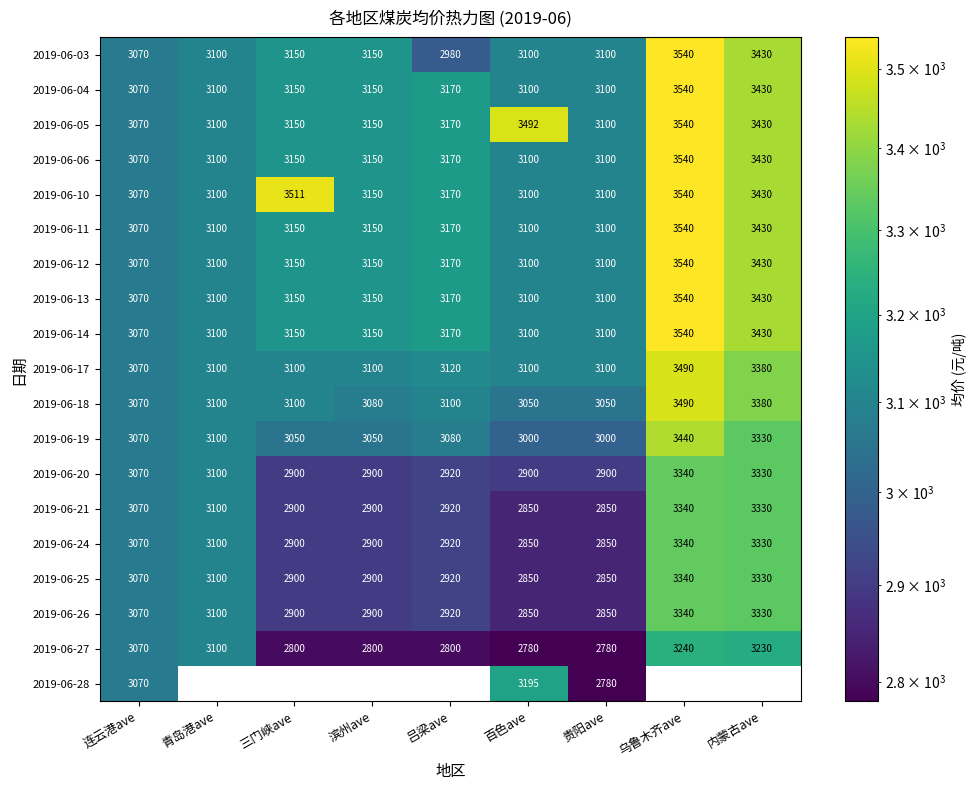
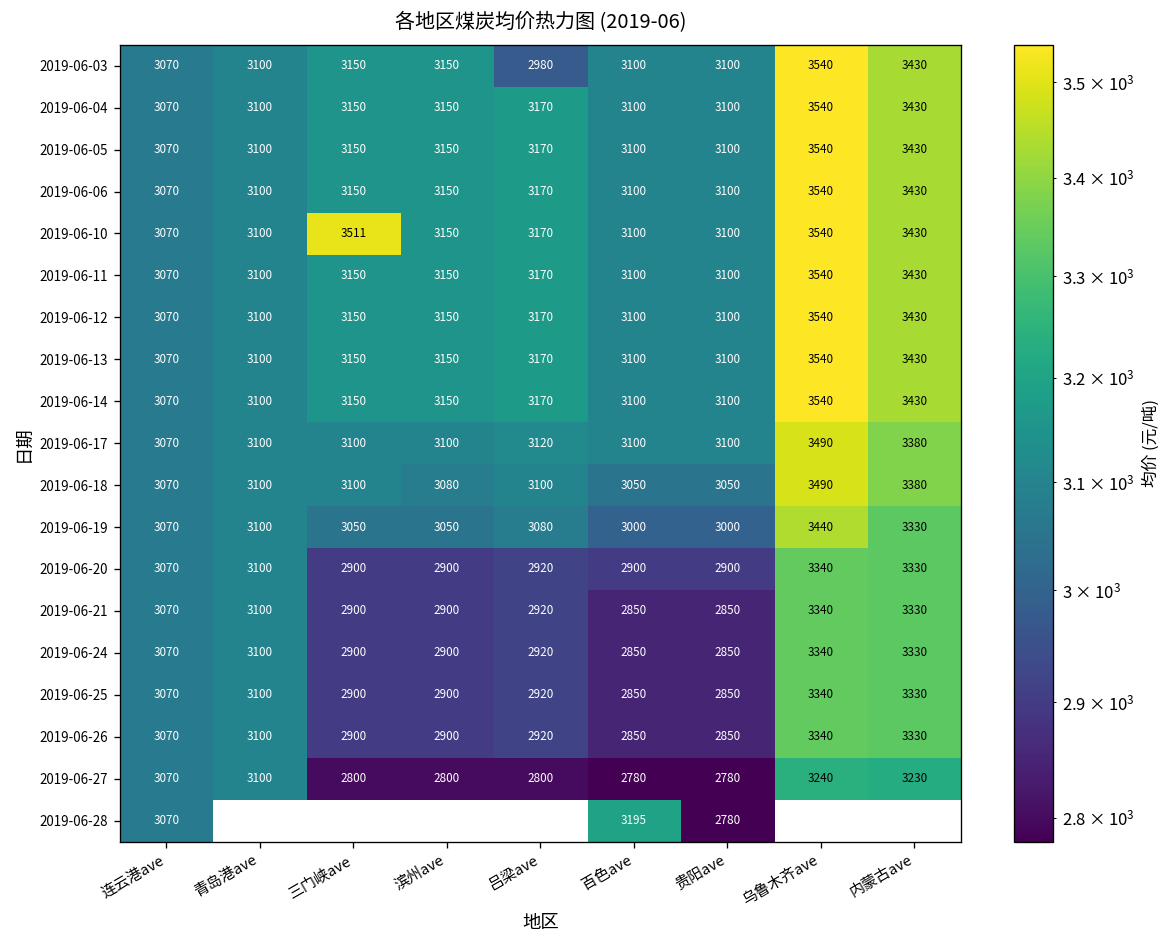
  {
    "2019-06-03": {
      "连云港ave": 3070,
      "青岛港ave": 3100,
      "三门峡ave": 3150,
      "滨州ave": 3150,
      "吕梁ave": 2980,
      "百色ave": 3100,
      "贵阳ave": 3100,
      "乌鲁木齐ave": 3540,
      "内蒙古ave": 3430
    },
    "2019-06-04": {
      "连云港ave": 3070,
      "青岛港ave": 3100,
      "三门峡ave": 3150,
      "滨州ave": 3150,
      "吕梁ave": 3170,
      "百色ave": 3100,
      "贵阳ave": 3100,
      "乌鲁木齐ave": 3540,
      "内蒙古ave": 3430
    },
    "2019-06-05": {
      "连云港ave": 3070,
      "青岛港ave": 3100,
      "三门峡ave": 3150,
      "滨州ave": 3150,
      "吕梁ave": 3170,
-     "百色ave": 3492,
+     "百色ave": 3100,
      "贵阳ave": 3100,
      "乌鲁木齐ave": 3540,
      "内蒙古ave": 3430
    },
    "2019-06-06": {
      "连云港ave": 3070,
      "青岛港ave": 3100,
      "三门峡ave": 3150,
      "滨州ave": 3150,
      "吕梁ave": 3170,
      "百色ave": 3100,
      "贵阳ave": 3100,
      "乌鲁木齐ave": 3540,
      "内蒙古ave": 3430
    },
    "2019-06-10": {
      "连云港ave": 3070,
      "青岛港ave": 3100,
      "三门峡ave": 3511,
      "滨州ave": 3150,
      "吕梁ave": 3170,
      "百色ave": 3100,
      "贵阳ave": 3100,
      "乌鲁木齐ave": 3540,
      "内蒙古ave": 3430
    },
    "2019-06-11": {
      "连云港ave": 3070,
      "青岛港ave": 3100,
      "三门峡ave": 3150,
      "滨州ave": 3150,
      "吕梁ave": 3170,
      "百色ave": 3100,
      "贵阳ave": 3100,
      "乌鲁木齐ave": 3540,
      "内蒙古ave": 3430
    },
    "2019-06-12": {
      "连云港ave": 3070,
      "青岛港ave": 3100,
      "三门峡ave": 3150,
      "滨州ave": 3150,
      "吕梁ave": 3170,
      "百色ave": 3100,
      "贵阳ave": 3100,
      "乌鲁木齐ave": 3540,
      "内蒙古ave": 3430
    },
    "2019-06-13": {
      "连云港ave": 3070,
      "青岛港ave": 3100,
      "三门峡ave": 3150,
      "滨州ave": 3150,
      "吕梁ave": 3170,
      "百色ave": 3100,
      "贵阳ave": 3100,
      "乌鲁木齐ave": 3540,
      "内蒙古ave": 3430
    },
    "2019-06-14": {
      "连云港ave": 3070,
      "青岛港ave": 3100,
      "三门峡ave": 3150,
      "滨州ave": 3150,
      "吕梁ave": 3170,
      "百色ave": 3100,
      "贵阳ave": 3100,
      "乌鲁木齐ave": 3540,
      "内蒙古ave": 3430
    },
    "2019-06-17": {
      "连云港ave": 3070,
      "青岛港ave": 3100,
      "三门峡ave": 3100,
      "滨州ave": 3100,
      "吕梁ave": 3120,
      "百色ave": 3100,
      "贵阳ave": 3100,
      "乌鲁木齐ave": 3490,
      "内蒙古ave": 3380
    },
    "2019-06-18": {
      "连云港ave": 3070,
      "青岛港ave": 3100,
      "三门峡ave": 3100,
      "滨州ave": 3080,
      "吕梁ave": 3100,
      "百色ave": 3050,
      "贵阳ave": 3050,
      "乌鲁木齐ave": 3490,
      "内蒙古ave": 3380
    },
    "2019-06-19": {
      "连云港ave": 3070,
      "青岛港ave": 3100,
      "三门峡ave": 3050,
      "滨州ave": 3050,
      "吕梁ave": 3080,
      "百色ave": 3000,
      "贵阳ave": 3000,
      "乌鲁木齐ave": 3440,
      "内蒙古ave": 3330
    },
    "2019-06-20": {
      "连云港ave": 3070,
      "青岛港ave": 3100,
      "三门峡ave": 2900,
      "滨州ave": 2900,
      "吕梁ave": 2920,
      "百色ave": 2900,
      "贵阳ave": 2900,
      "乌鲁木齐ave": 3340,
      "内蒙古ave": 3330
    },
    "2019-06-21": {
      "连云港ave": 3070,
      "青岛港ave": 3100,
      "三门峡ave": 2900,
      "滨州ave": 2900,
      "吕梁ave": 2920,
      "百色ave": 2850,
      "贵阳ave": 2850,
      "乌鲁木齐ave": 3340,
      "内蒙古ave": 3330
    },
    "2019-06-24": {
      "连云港ave": 3070,
      "青岛港ave": 3100,
      "三门峡ave": 2900,
      "滨州ave": 2900,
      "吕梁ave": 2920,
      "百色ave": 2850,
      "贵阳ave": 2850,
      "乌鲁木齐ave": 3340,
      "内蒙古ave": 3330
    },
    "2019-06-25": {
      "连云港ave": 3070,
      "青岛港ave": 3100,
      "三门峡ave": 2900,
      "滨州ave": 2900,
      "吕梁ave": 2920,
      "百色ave": 2850,
      "贵阳ave": 2850,
      "乌鲁木齐ave": 3340,
      "内蒙古ave": 3330
    },
    "2019-06-26": {
      "连云港ave": 3070,
      "青岛港ave": 3100,
      "三门峡ave": 2900,
      "滨州ave": 2900,
      "吕梁ave": 2920,
      "百色ave": 2850,
      "贵阳ave": 2850,
      "乌鲁木齐ave": 3340,
      "内蒙古ave": 3330
    },
    "2019-06-27": {
      "连云港ave": 3070,
      "青岛港ave": 3100,
      "三门峡ave": 2800,
      "滨州ave": 2800,
      "吕梁ave": 2800,
      "百色ave": 2780,
      "贵阳ave": 2780,
      "乌鲁木齐ave": 3240,
      "内蒙古ave": 3230
    },
    "2019-06-28": {
      "连云港ave": 3070,
      "百色ave": 3195,
      "贵阳ave": 2780
    }
  }
